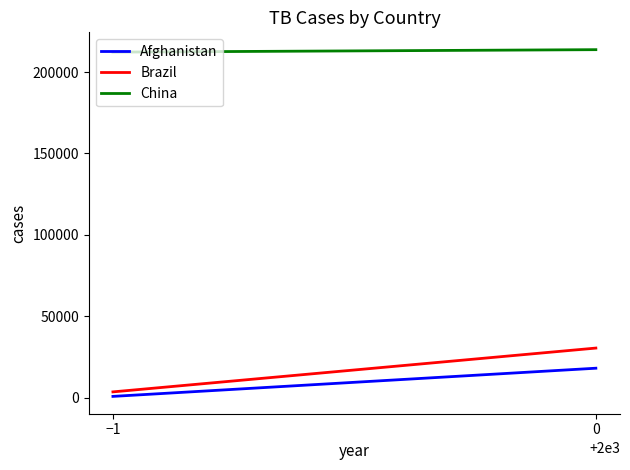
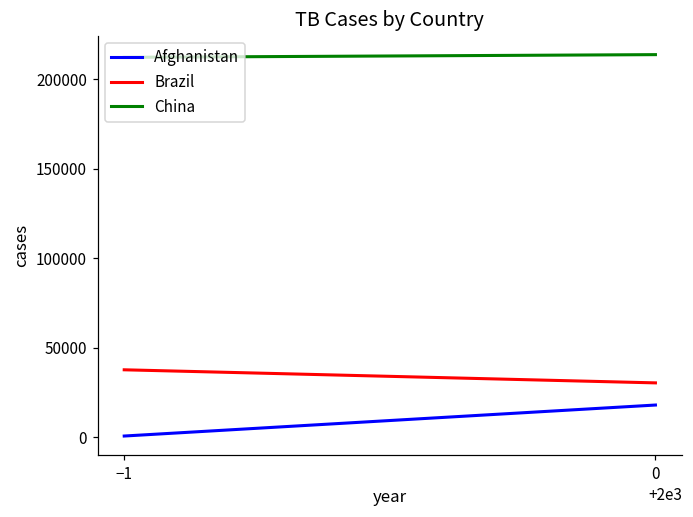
  {
    "Afghanistan": {
      "−1": 1000,
      "0": 18000
    },
    "Brazil": {
-     "−1": 4000,
+     "−1": 38000,
      "0": 30000
    },
    "China": {
      "0": 214000
    }
  }
